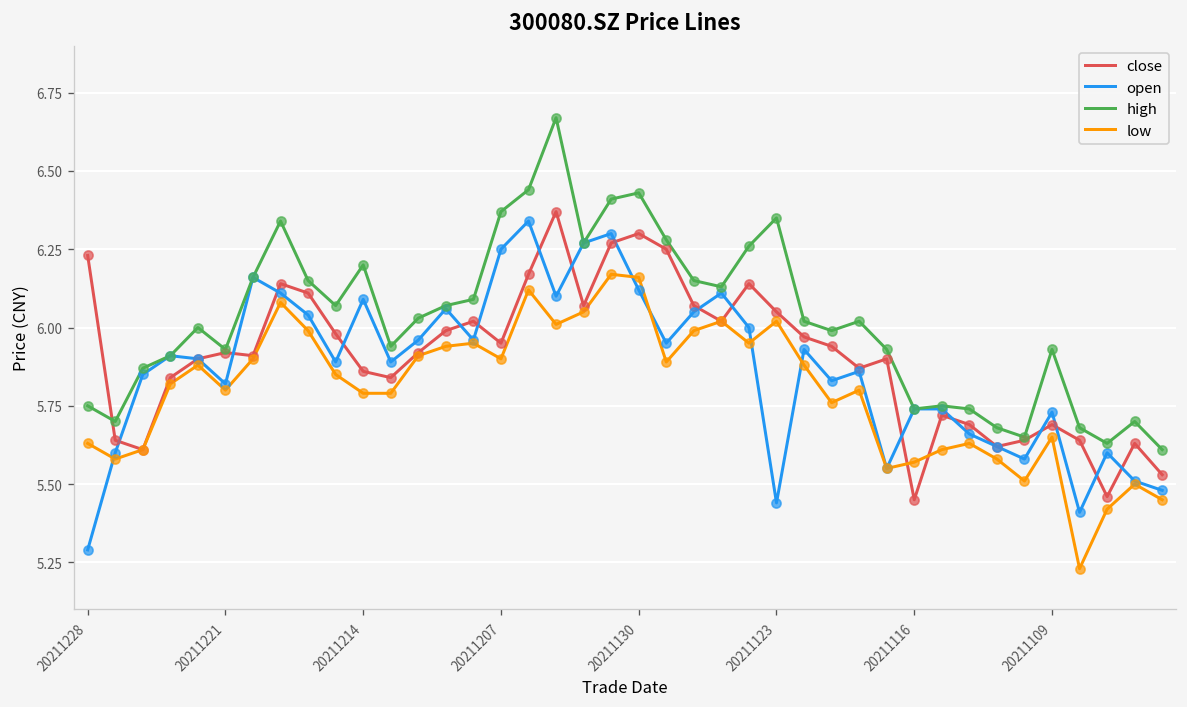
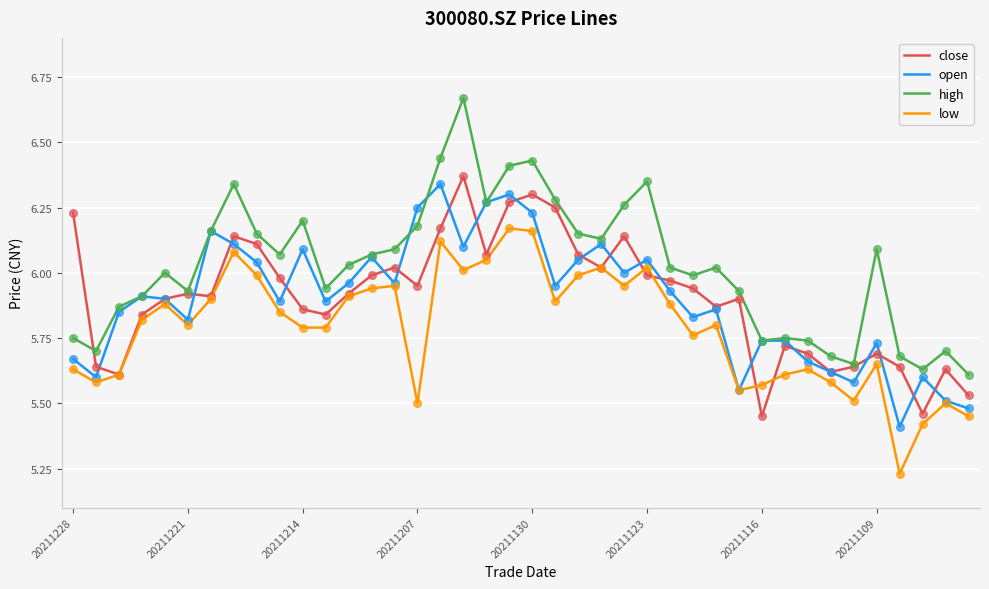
  {
    "close": {
      "20211228": 6.23,
      "20211221": 5.92,
      "20211214": 5.86,
      "20211207": 5.95,
      "20211130": 6.30,
-     "20211123": 6.05,
+     "20211123": 5.99,
      "20211116": 5.45,
      "20211109": 5.69
    },
    "open": {
-     "20211228": 5.29,
+     "20211228": 5.67,
      "20211221": 5.82,
      "20211214": 6.09,
      "20211207": 6.25,
-     "20211130": 6.12,
-     "20211123": 5.44,
+     "20211130": 6.23,
+     "20211123": 6.05,
      "20211109": 5.73
    },
    "high": {
      "20211228": 5.75,
      "20211221": 5.93,
      "20211214": 6.20,
-     "20211207": 6.37,
+     "20211207": 6.18,
      "20211130": 6.43,
      "20211123": 6.35,
-     "20211109": 5.93
+     "20211109": 6.09
    },
    "low": {
      "20211228": 5.63,
      "20211221": 5.8,
      "20211214": 5.79,
-     "20211207": 5.9,
+     "20211207": 5.5,
      "20211130": 6.16,
      "20211123": 6.02,
      "20211116": 5.57,
      "20211109": 5.65
    }
  }
